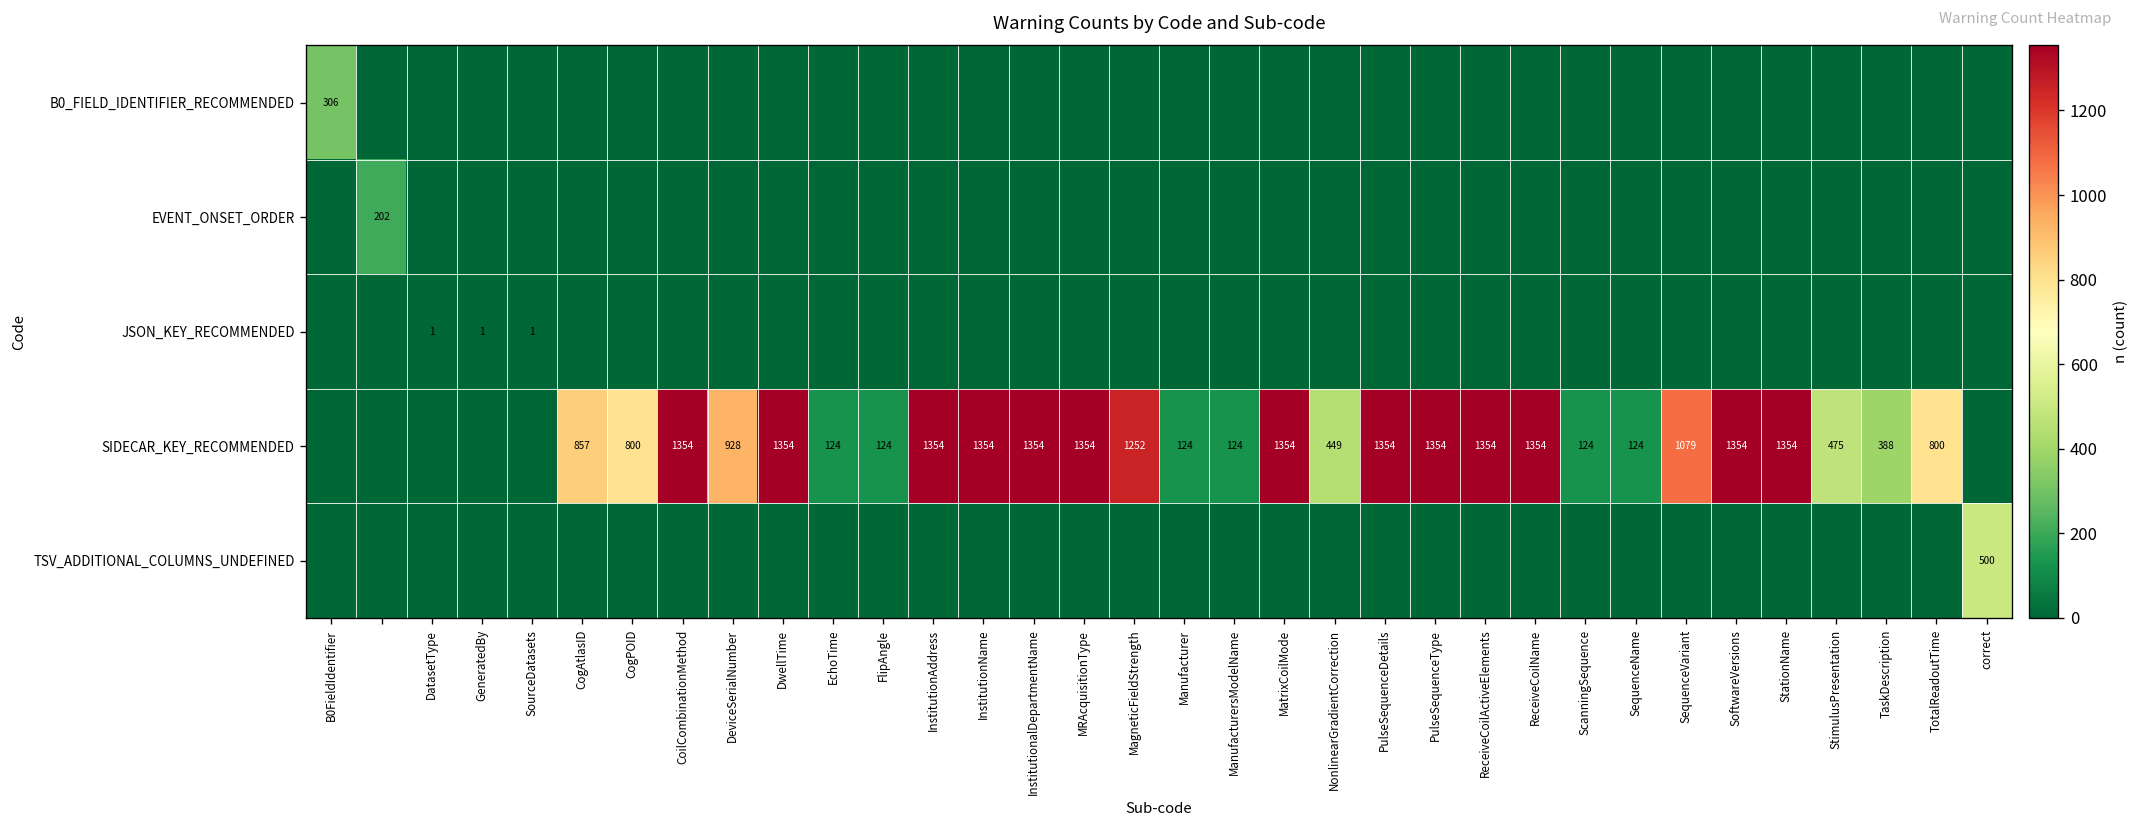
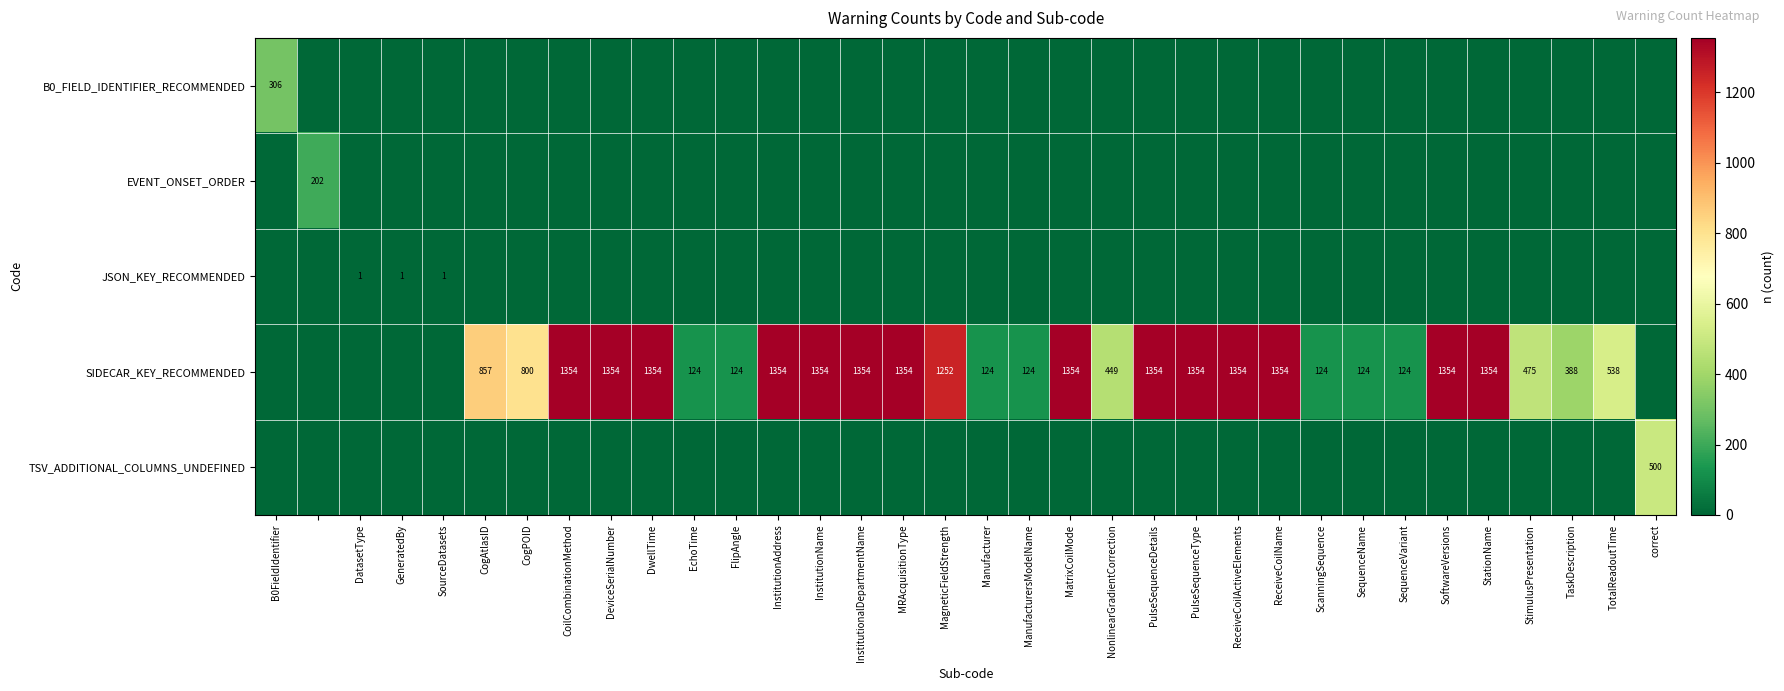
  {
    "B0_FIELD_IDENTIFIER_RECOMMENDED": {
      "B0FieldIdentifier": 306
    },
    "JSON_KEY_RECOMMENDED": {
      "DatasetType": 1,
      "GeneratedBy": 1,
      "SourceDatasets": 1
    },
    "SIDECAR_KEY_RECOMMENDED": {
      "CogAtlasID": 857,
      "CogPOID": 800,
      "CoilCombinationMethod": 1354,
-     "DeviceSerialNumber": 928,
+     "DeviceSerialNumber": 1354,
      "DwellTime": 1354,
      "EchoTime": 124,
      "FlipAngle": 124,
      "InstitutionAddress": 1354,
      "InstitutionName": 1354,
      "InstitutionalDepartmentName": 1354,
      "MRAcquisitionType": 1354,
      "MagneticFieldStrength": 1252,
      "Manufacturer": 124,
      "ManufacturersModelName": 124,
      "MatrixCoilMode": 1354,
      "NonlinearGradientCorrection": 449,
      "PulseSequenceDetails": 1354,
      "PulseSequenceType": 1354,
      "ReceiveCoilActiveElements": 1354,
      "ReceiveCoilName": 1354,
      "ScanningSequence": 124,
      "SequenceName": 124,
-     "SequenceVariant": 1079,
+     "SequenceVariant": 124,
      "SoftwareVersions": 1354,
      "StationName": 1354,
      "StimulusPresentation": 475,
      "TaskDescription": 388,
-     "TotalReadoutTime": 800
+     "TotalReadoutTime": 538
    },
    "TSV_ADDITIONAL_COLUMNS_UNDEFINED": {
      "correct": 500
    }
  }
